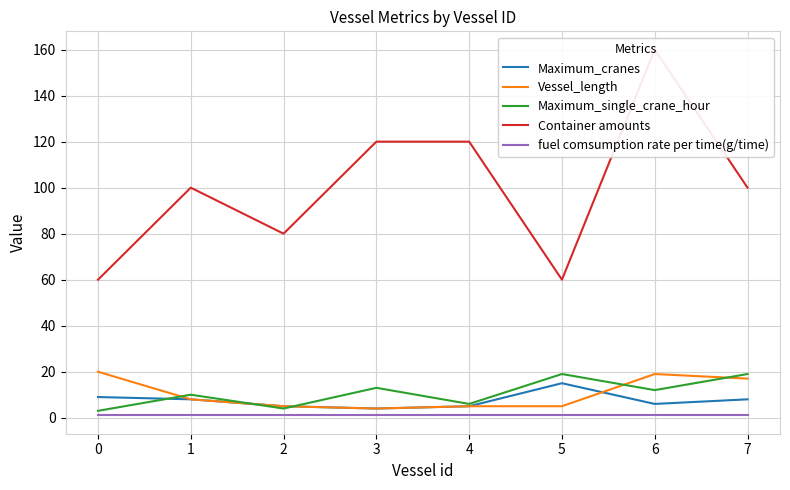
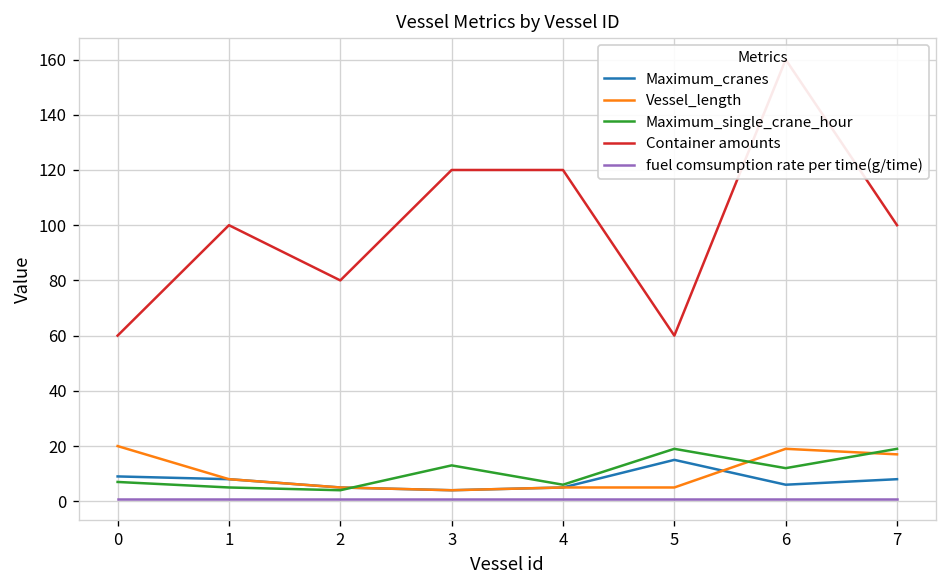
  {
    "Maximum_cranes": {
      "0": 9,
      "5": 15,
      "6": 6,
      "7": 8
    },
    "Vessel_length": {
      "0": 20,
      "5": 5,
      "6": 19,
      "7": 17
    },
    "Maximum_single_crane_hour": {
-     "0": 3,
-     "1": 10,
+     "0": 7,
+     "1": 5,
      "3": 13,
      "5": 19,
      "6": 12,
      "7": 19
    },
    "Container amounts": {
      "0": 60,
      "1": 100,
      "2": 80,
      "3": 120,
      "4": 120,
      "5": 60,
      "7": 100
    },
    "fuel comsumption rate per time(g/time)": {
      "0": 1,
      "1": 1,
      "2": 1,
      "3": 1,
      "4": 1,
      "5": 1,
      "6": 1,
      "7": 1
    }
  }
